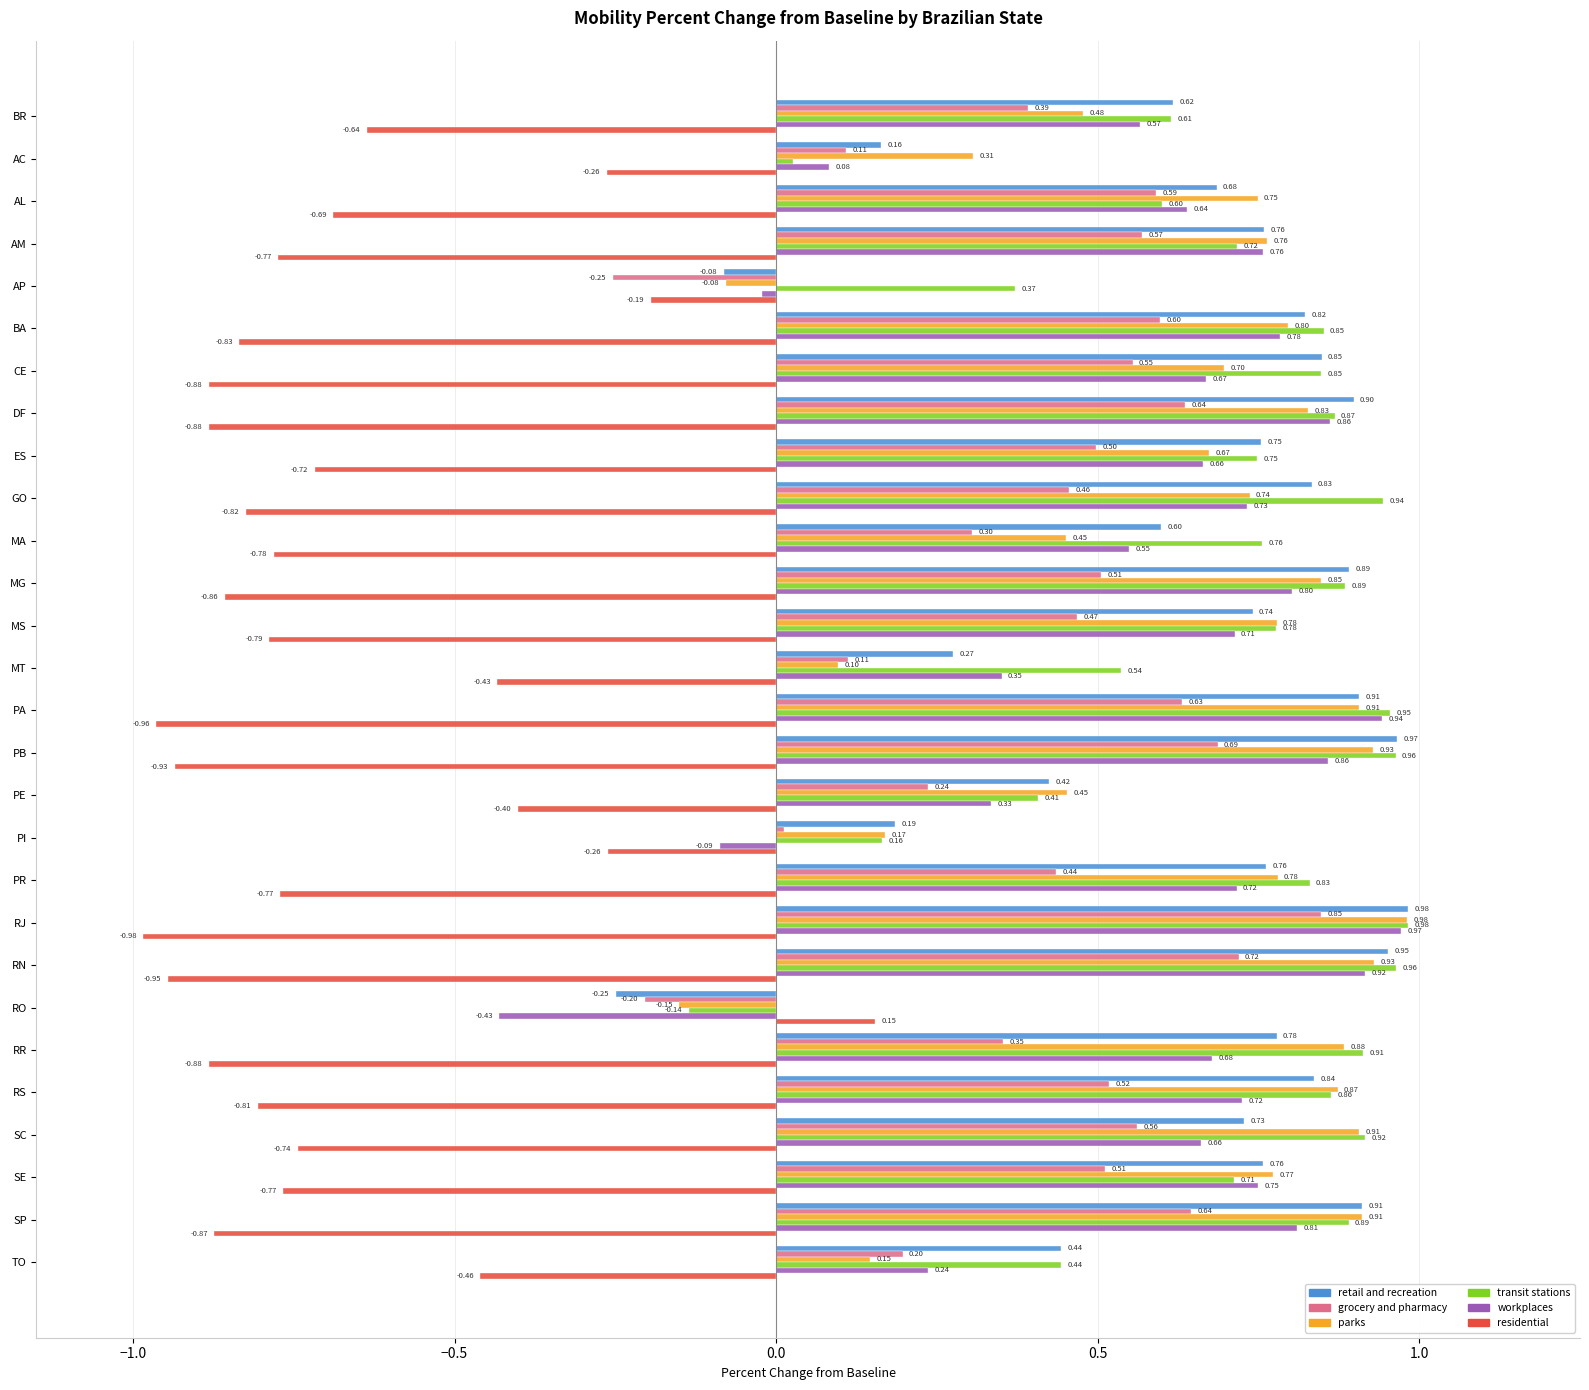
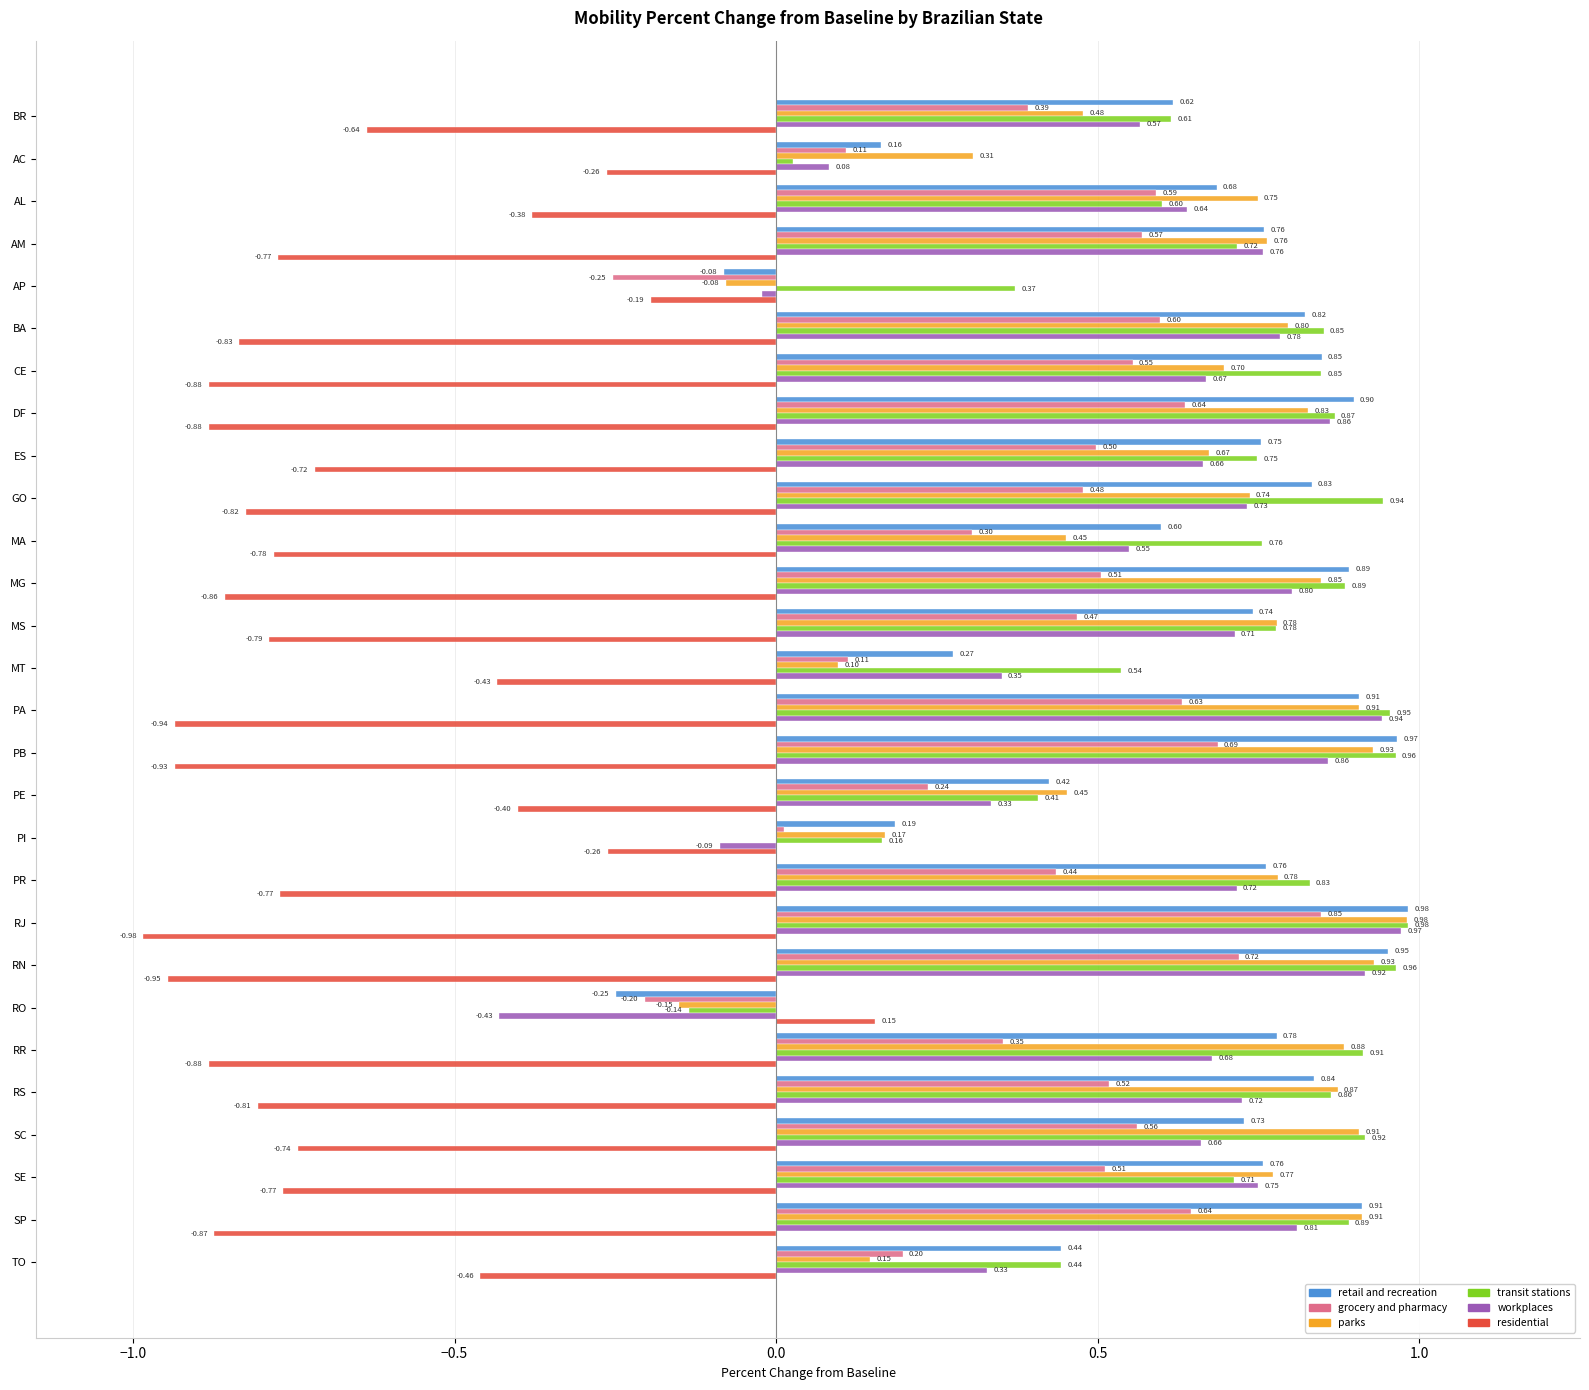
  {
    "retail and recreation": {
      "BR": 0.62,
      "AC": 0.16,
      "AL": 0.68,
      "AM": 0.76,
      "AP": -0.08,
      "BA": 0.82,
      "CE": 0.85,
      "DF": 0.90,
      "ES": 0.75,
      "GO": 0.83,
      "MA": 0.60,
      "MG": 0.89,
      "MS": 0.74,
      "MT": 0.27,
      "PA": 0.91,
      "PB": 0.97,
      "PE": 0.42,
      "PI": 0.19,
      "PR": 0.76,
      "RJ": 0.98,
      "RN": 0.95,
      "RO": -0.25,
      "RR": 0.78,
      "RS": 0.84,
      "SC": 0.73,
      "SE": 0.76,
      "SP": 0.91,
      "TO": 0.44
    },
    "grocery and pharmacy": {
      "BR": 0.39,
      "AC": 0.11,
      "AL": 0.59,
      "AM": 0.57,
      "AP": -0.25,
      "BA": 0.60,
      "CE": 0.55,
      "DF": 0.64,
      "ES": 0.50,
-     "GO": 0.46,
+     "GO": 0.48,
      "MA": 0.30,
      "MG": 0.51,
      "MS": 0.47,
      "MT": 0.11,
      "PA": 0.63,
      "PB": 0.69,
      "PE": 0.24,
      "PR": 0.44,
      "RJ": 0.85,
      "RN": 0.72,
      "RO": -0.20,
      "RR": 0.35,
      "RS": 0.52,
      "SC": 0.56,
      "SE": 0.51,
      "SP": 0.64,
      "TO": 0.20
    },
    "parks": {
      "BR": 0.48,
      "AC": 0.31,
      "AL": 0.75,
      "AM": 0.76,
      "AP": -0.08,
      "BA": 0.80,
      "CE": 0.70,
      "DF": 0.83,
      "ES": 0.67,
      "GO": 0.74,
      "MA": 0.45,
      "MG": 0.85,
      "MT": 0.10,
      "PA": 0.91,
      "PB": 0.93,
      "PE": 0.45,
      "PR": 0.78,
      "RN": 0.93,
      "RO": -0.15,
      "RR": 0.88,
      "SE": 0.77,
      "SP": 0.91,
      "TO": 0.15
    },
    "transit stations": {
      "BR": 0.61,
      "AL": 0.60,
      "AM": 0.72,
      "AP": 0.37,
      "BA": 0.85,
      "CE": 0.85,
      "ES": 0.75,
      "GO": 0.94,
      "MA": 0.76,
      "MG": 0.89,
      "MT": 0.54,
      "PA": 0.95,
      "PB": 0.96,
      "PE": 0.41,
      "PR": 0.83,
      "RN": 0.96,
      "RO": -0.14,
      "RR": 0.91,
      "SE": 0.71,
      "SP": 0.89,
      "TO": 0.44
    },
    "workplaces": {
      "BR": 0.57,
      "AC": 0.08,
      "AL": 0.64,
      "AM": 0.76,
      "BA": 0.78,
      "CE": 0.67,
      "ES": 0.66,
      "GO": 0.73,
      "MA": 0.55,
      "MG": 0.80,
      "MS": 0.71,
      "MT": 0.35,
      "PA": 0.94,
      "PB": 0.86,
      "PE": 0.33,
      "PI": -0.09,
      "PR": 0.72,
      "RN": 0.92,
      "RO": -0.43,
      "RR": 0.68,
      "RS": 0.72,
      "SC": 0.66,
      "SE": 0.75,
      "SP": 0.81,
-     "TO": 0.24
+     "TO": 0.33
    },
    "residential": {
      "BR": -0.64,
      "AC": -0.26,
-     "AL": -0.69,
+     "AL": -0.38,
      "AM": -0.77,
      "AP": -0.19,
      "BA": -0.83,
      "CE": -0.88,
      "DF": -0.88,
      "ES": -0.72,
      "GO": -0.82,
      "MA": -0.78,
      "MG": -0.86,
      "MS": -0.79,
      "MT": -0.43,
-     "PA": -0.96,
+     "PA": -0.94,
      "PB": -0.93,
      "PE": -0.40,
      "PI": -0.26,
      "PR": -0.77,
      "RJ": -0.98,
      "RN": -0.95,
      "RO": 0.15,
      "RR": -0.88,
      "RS": -0.81,
      "SC": -0.74,
      "SE": -0.77,
      "SP": -0.87,
      "TO": -0.46
    }
  }
